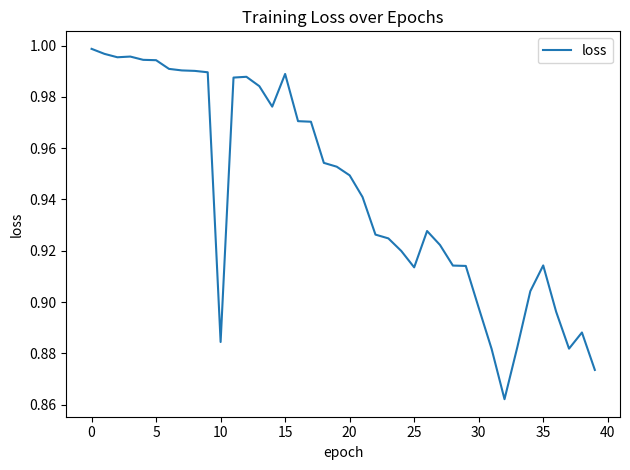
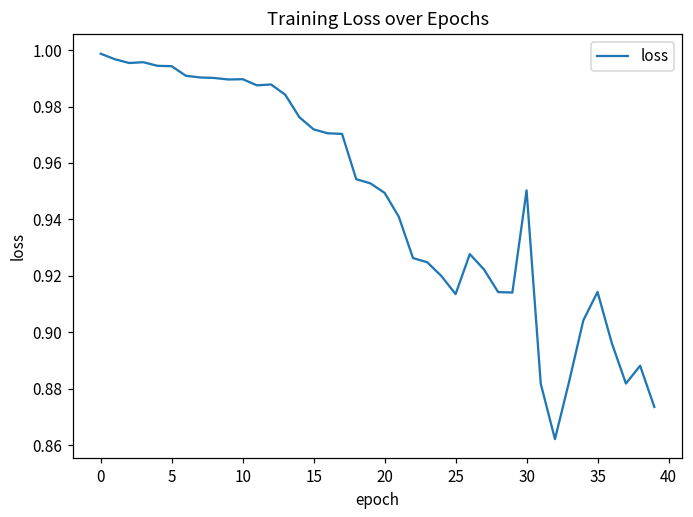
  {
    "0": 0.999,
    "5": 0.994,
-   "10": 0.884,
-   "15": 0.989,
+   "10": 0.990,
+   "15": 0.972,
    "20": 0.949,
    "25": 0.914,
-   "30": 0.898,
+   "30": 0.950,
    "35": 0.914
  }
